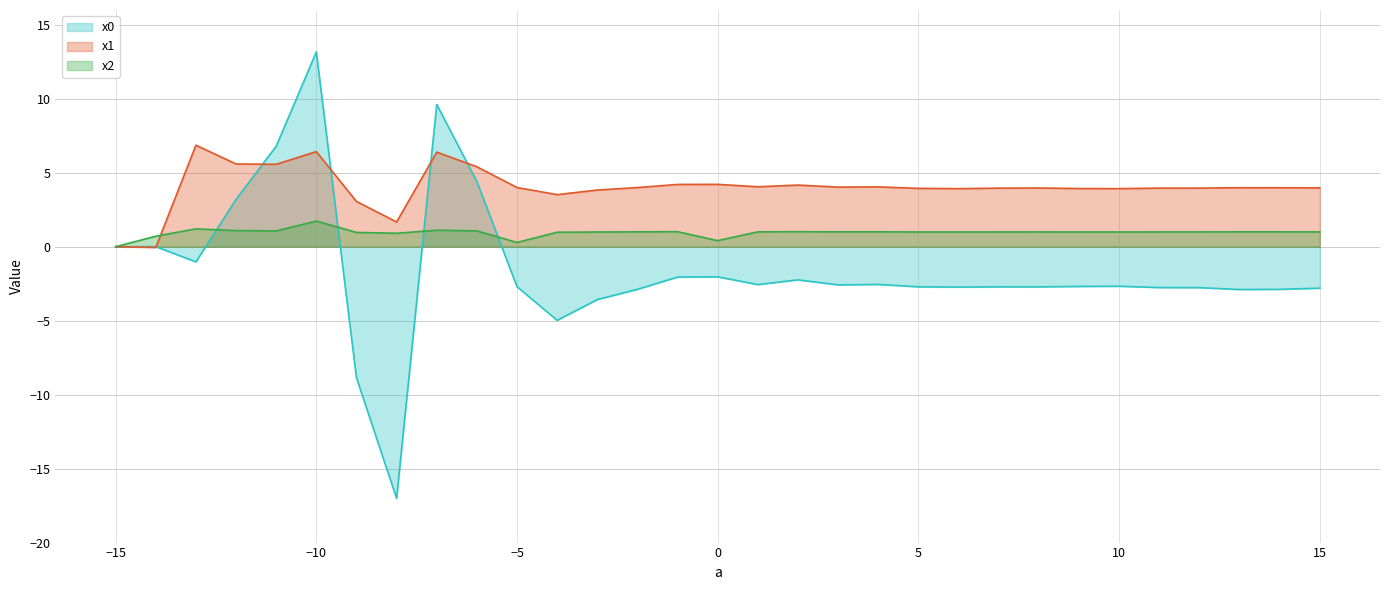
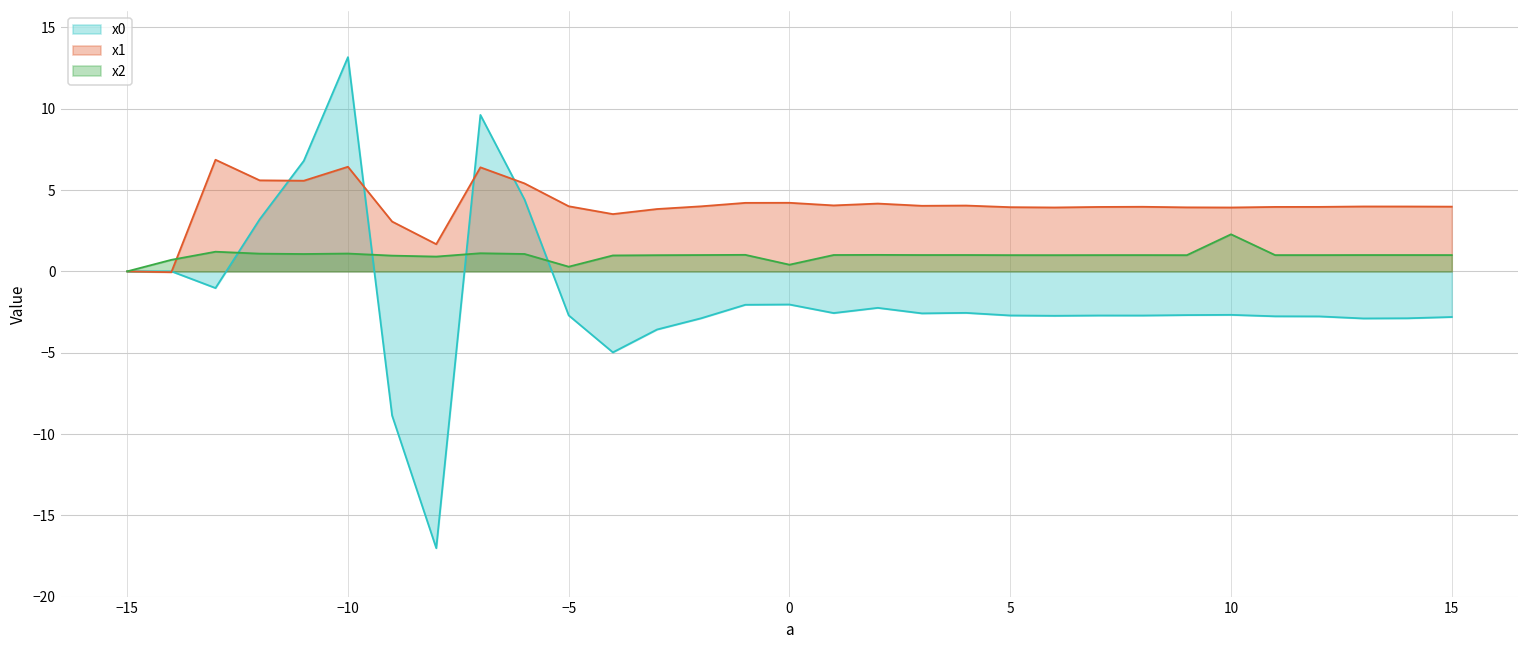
  {
    "x2": {
-     "−10": 1.7,
+     "−10": 1.1,
      "−5": 0.3,
      "0": 0.4,
      "5": 1.0,
-     "10": 1.0,
+     "10": 2.3,
      "15": 1.0
    }
  }
